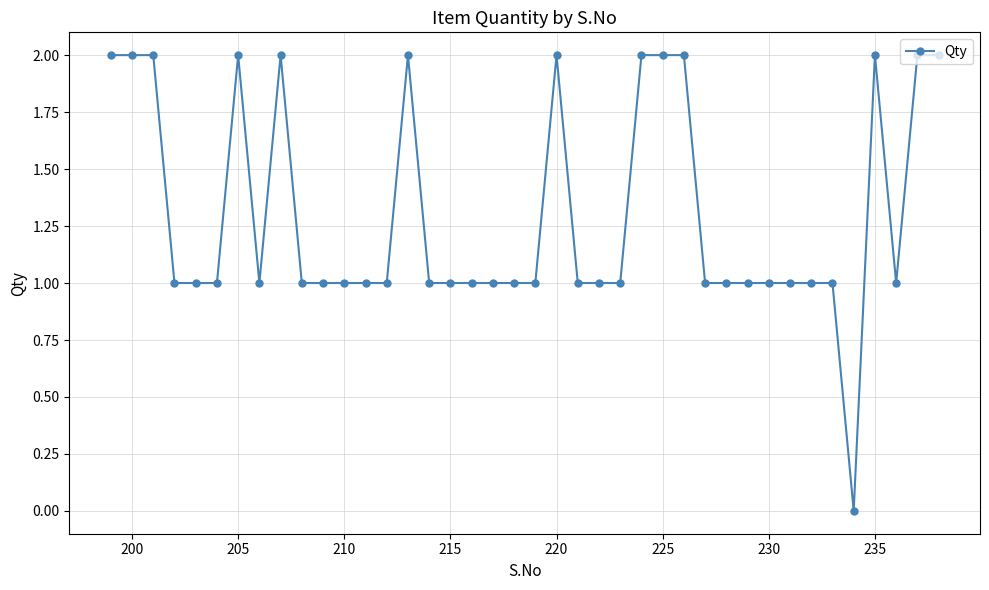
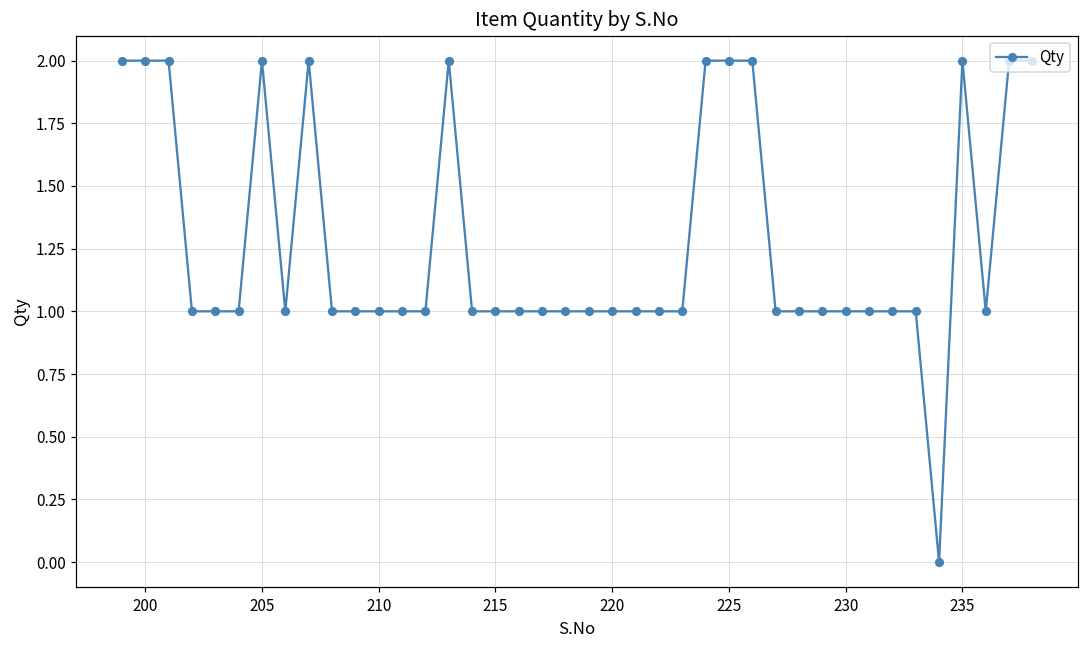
  {
    "200": 2,
    "205": 2,
    "210": 1,
    "215": 1,
-   "220": 2,
+   "220": 1,
    "225": 2,
    "230": 1,
    "235": 2
  }
